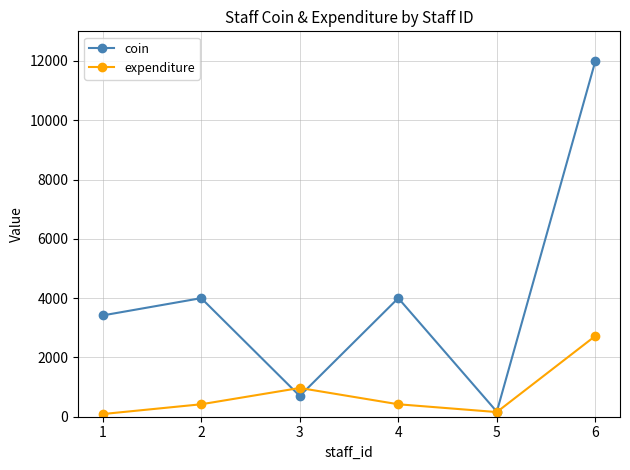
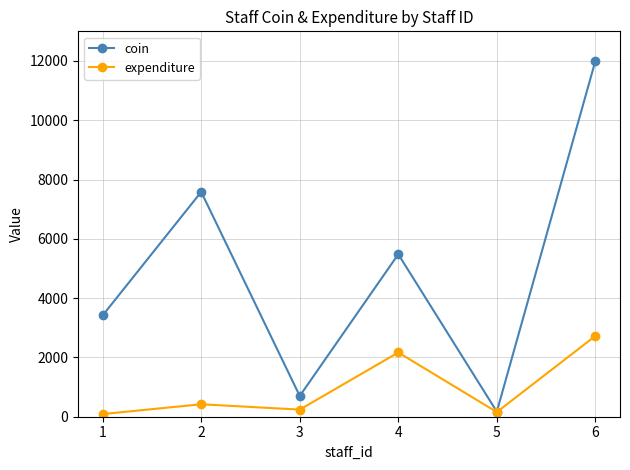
  {
    "coin": {
      "1": 3400,
-     "2": 4000,
+     "2": 7600,
      "3": 700,
-     "4": 4000,
+     "4": 5500,
      "6": 12000
    },
    "expenditure": {
      "1": 100,
      "2": 400,
-     "3": 1000,
-     "4": 400,
+     "3": 200,
+     "4": 2200,
      "6": 2700
    }
  }
